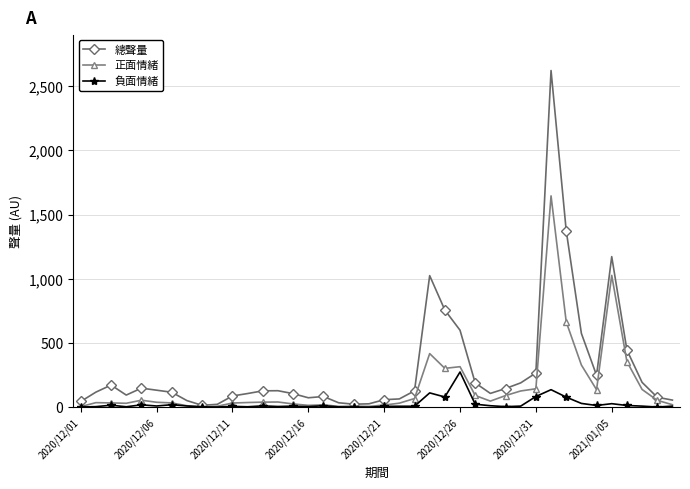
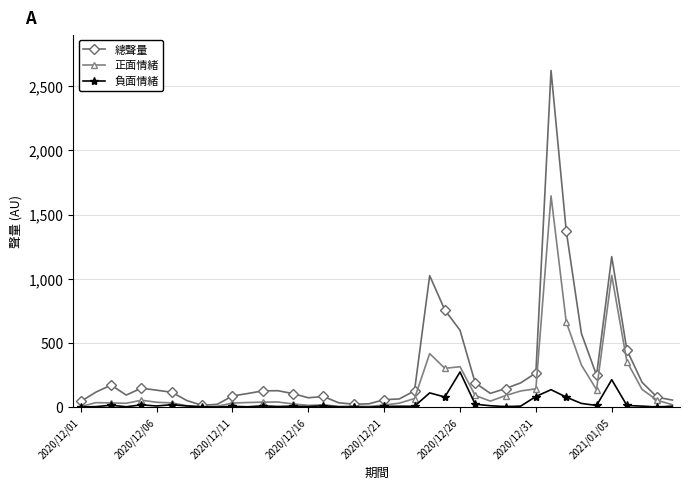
  {
    "負面情緒": {
      "2020/12/06": 10,
      "2020/12/11": 10,
      "2020/12/26": 270,
      "2020/12/31": 80,
-     "2021/01/05": 30
+     "2021/01/05": 210
    }
  }
